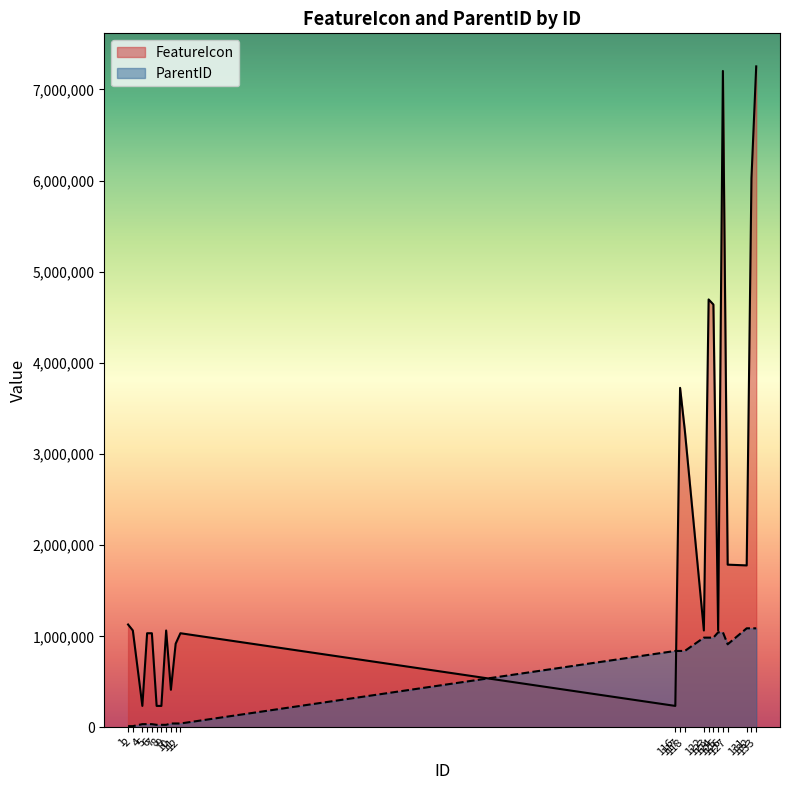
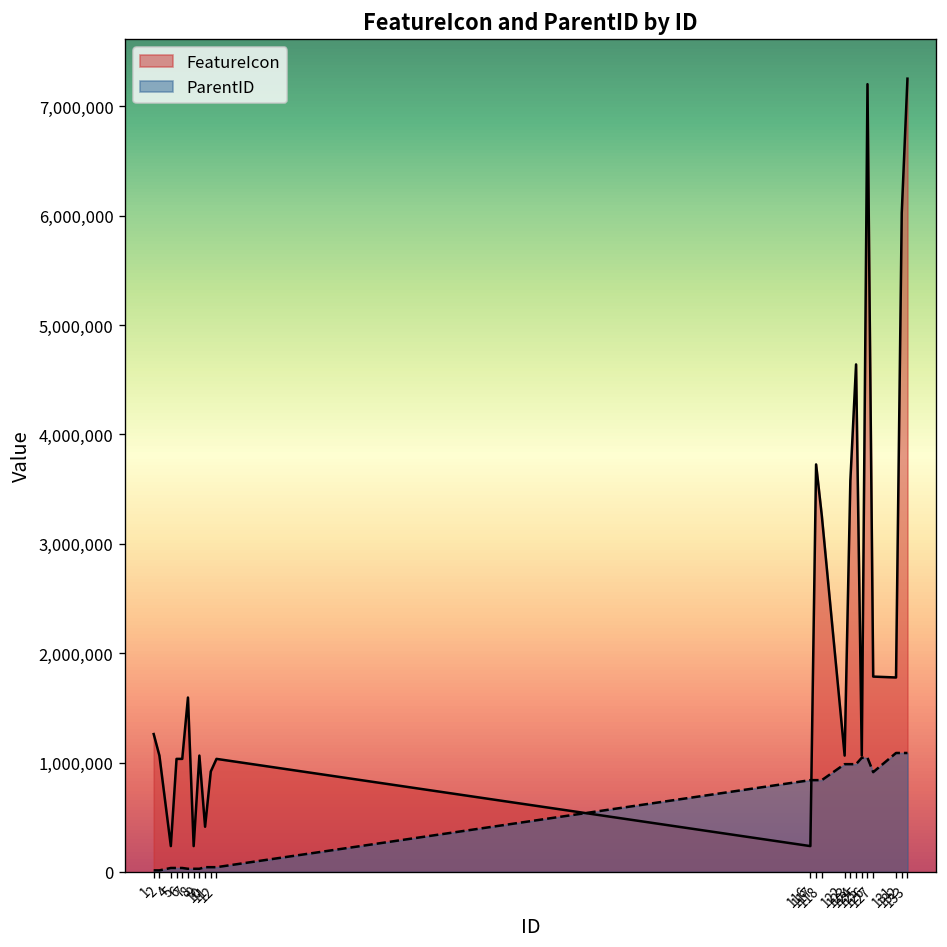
  {
    "FeatureIcon": {
-     "1": "1,100,000",
+     "1": "1,300,000",
      "2": "1,100,000",
      "4": "200,000",
      "5": "1,000,000",
      "6": "1,000,000",
-     "7": "200,000",
+     "7": "1,600,000",
      "8": "200,000",
      "9": "1,100,000",
      "10": "400,000",
      "11": "900,000",
      "12": "1,000,000",
      "116": "200,000",
      "117": "3,700,000",
      "118": "3,300,000",
      "122": "1,100,000",
-     "123": "4,700,000",
+     "123": "3,600,000",
      "124": "4,600,000",
      "126": "7,200,000",
      "127": "1,800,000",
      "131": "1,800,000",
      "132": "6,000,000",
      "133": "7,300,000"
    },
    "ParentID": {
      "1": "0",
      "2": "0",
      "4": "0",
      "5": "0",
      "6": "0",
      "7": "0",
      "8": "0",
      "9": "0",
      "10": "0",
      "11": "0",
      "12": "0",
      "116": "800,000",
      "117": "800,000",
      "118": "800,000",
      "122": "1,000,000",
      "123": "1,000,000",
      "124": "1,000,000",
      "126": "1,000,000",
      "127": "900,000",
      "131": "1,100,000",
      "132": "1,100,000",
      "133": "1,100,000"
    }
  }
